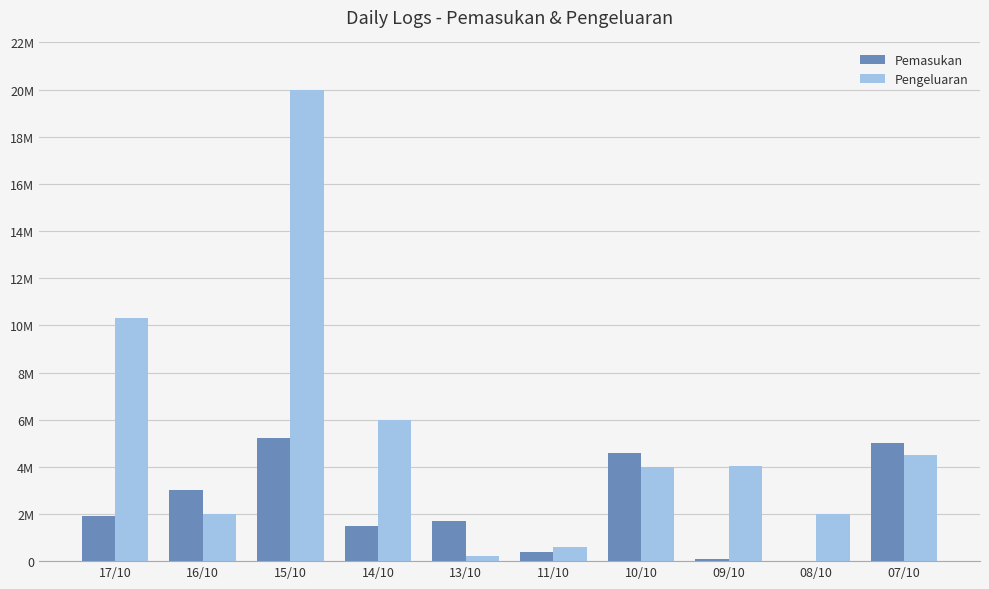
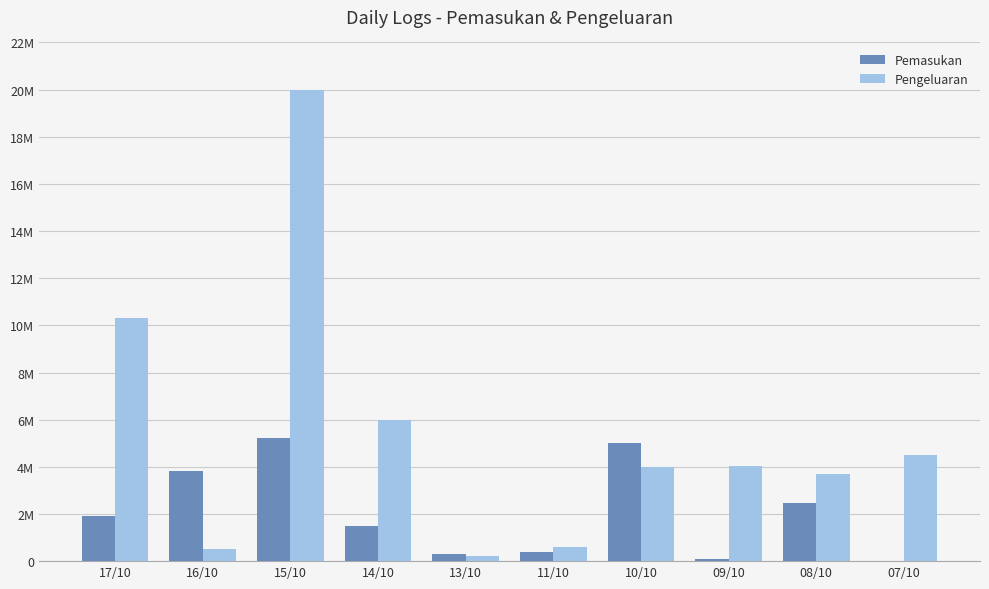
  {
    "Pemasukan": {
      "17/10": 1900000,
-     "16/10": 3000000,
+     "16/10": 3800000,
      "15/10": 5200000,
      "14/10": 1500000,
-     "13/10": 1700000,
+     "13/10": 300000,
      "11/10": 400000,
-     "10/10": 4600000,
-     "08/10": 0,
-     "07/10": 5000000
+     "10/10": 5000000,
+     "08/10": 2500000,
+     "07/10": 0
    },
    "Pengeluaran": {
      "17/10": 10300000,
-     "16/10": 2000000,
+     "16/10": 500000,
      "15/10": 20000000,
      "14/10": 6000000,
      "13/10": 200000,
      "11/10": 600000,
      "10/10": 4000000,
      "09/10": 4000000,
-     "08/10": 2000000,
+     "08/10": 3700000,
      "07/10": 4500000
    }
  }
